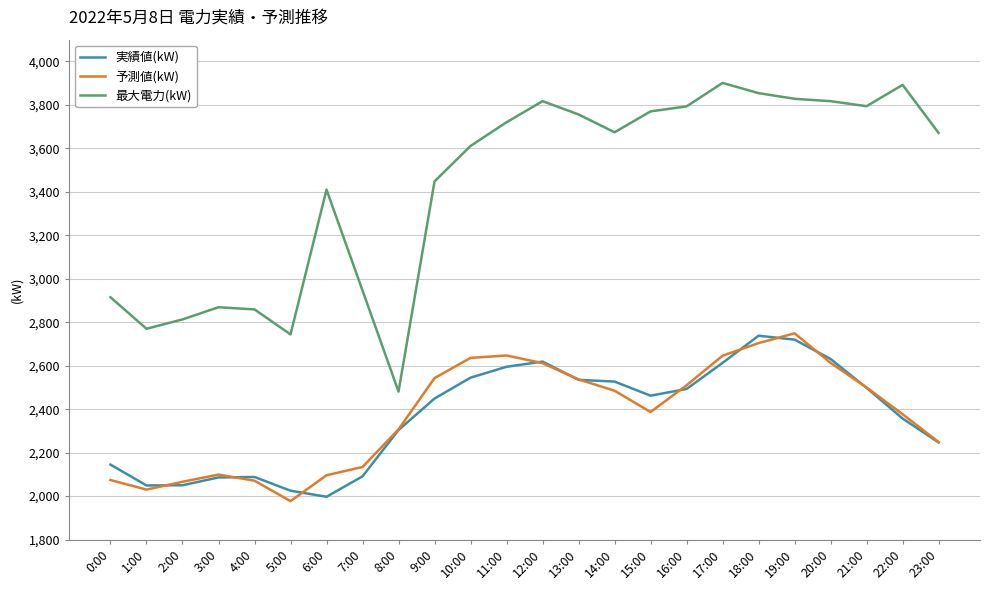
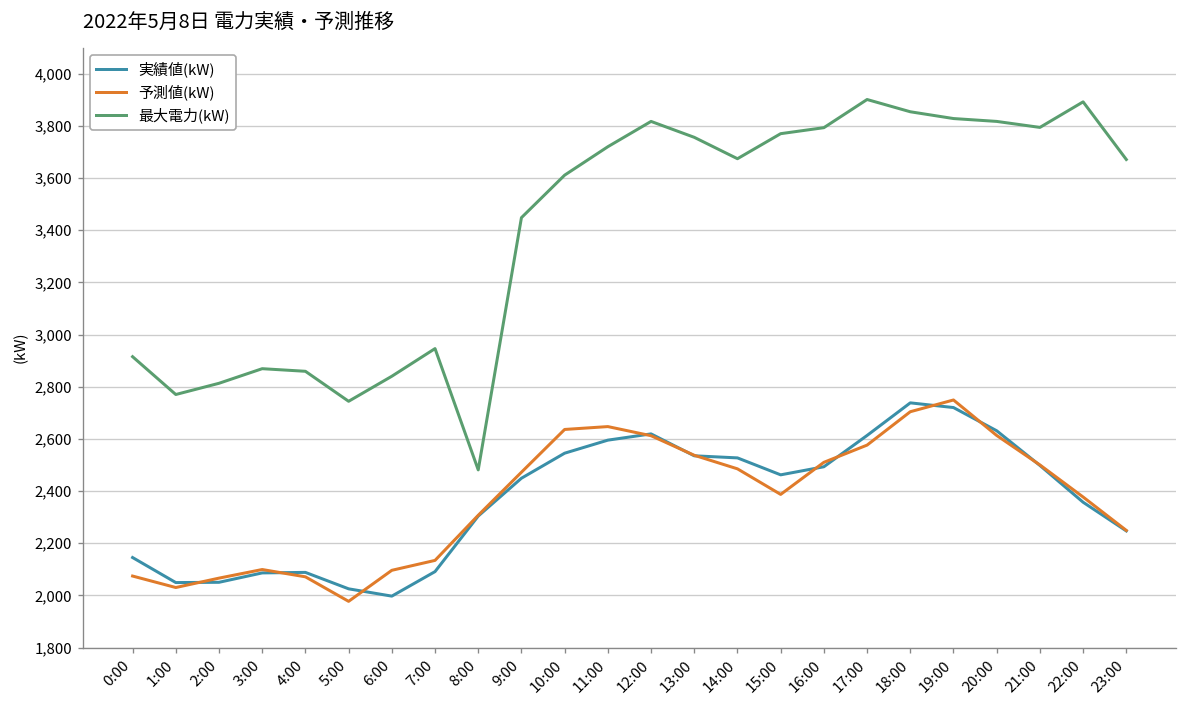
  {
    "実績値(kW)": {
      "0:00": "2,150",
      "1:00": "2,050",
      "2:00": "2,050",
      "3:00": "2,090",
      "4:00": "2,090",
      "5:00": "2,030",
      "6:00": "2,000",
      "7:00": "2,090",
      "9:00": "2,450",
      "10:00": "2,550",
      "11:00": "2,600",
      "14:00": "2,530",
      "15:00": "2,460",
      "16:00": "2,490",
      "17:00": "2,610",
      "18:00": "2,740",
      "19:00": "2,720",
      "20:00": "2,630",
      "22:00": "2,360"
    },
    "予測値(kW)": {
      "0:00": "2,070",
      "1:00": "2,030",
      "2:00": "2,070",
      "3:00": "2,100",
      "4:00": "2,070",
      "5:00": "1,980",
      "6:00": "2,100",
      "7:00": "2,130",
-     "9:00": "2,540",
+     "9:00": "2,470",
      "10:00": "2,640",
      "11:00": "2,650",
      "14:00": "2,490",
      "15:00": "2,390",
      "16:00": "2,510",
-     "17:00": "2,650",
+     "17:00": "2,580",
      "18:00": "2,700",
      "19:00": "2,750",
      "20:00": "2,610",
      "22:00": "2,380"
    },
    "最大電力(kW)": {
      "0:00": "2,920",
      "1:00": "2,770",
      "2:00": "2,810",
      "3:00": "2,870",
      "4:00": "2,860",
      "5:00": "2,740",
-     "6:00": "3,410",
+     "6:00": "2,840",
      "7:00": "2,950",
      "8:00": "2,480",
      "9:00": "3,450",
      "10:00": "3,610",
      "11:00": "3,720",
      "12:00": "3,820",
      "13:00": "3,760",
      "14:00": "3,670",
      "15:00": "3,770",
      "16:00": "3,790",
      "17:00": "3,900",
      "18:00": "3,850",
      "19:00": "3,830",
      "20:00": "3,820",
      "21:00": "3,790",
      "22:00": "3,890",
      "23:00": "3,670"
    }
  }
